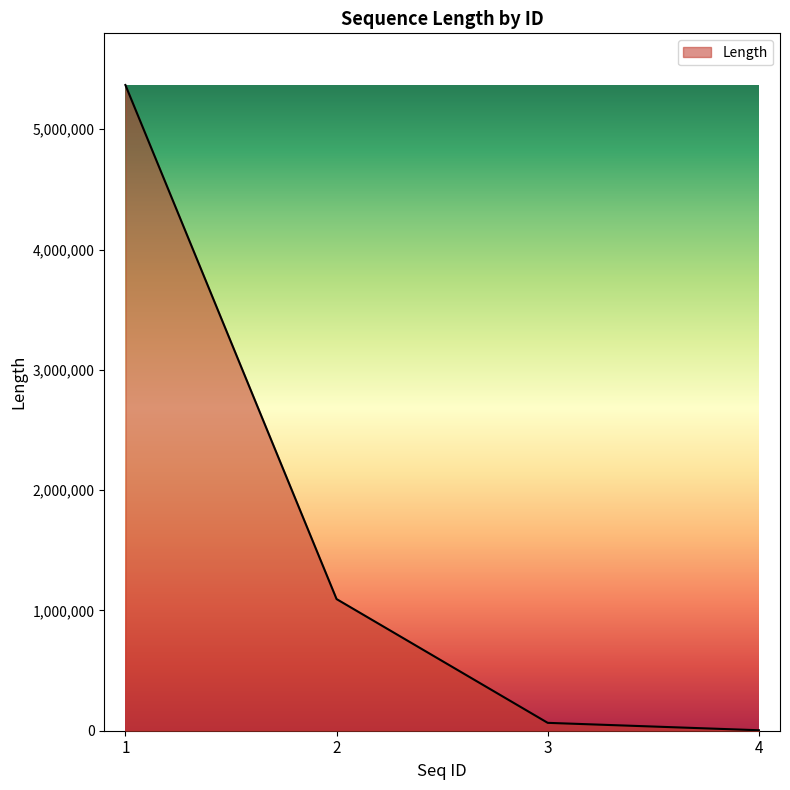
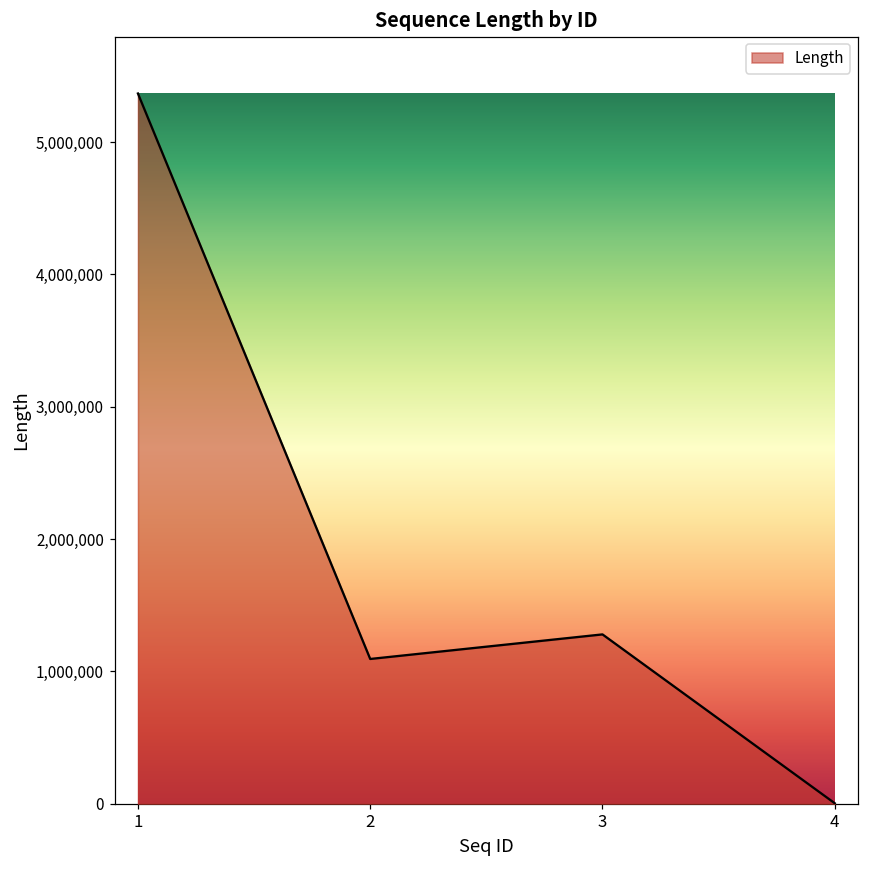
  {
    "1": "5,370,000",
    "2": "1,090,000",
-   "3": "70,000",
+   "3": "1,280,000",
    "4": "0"
  }
